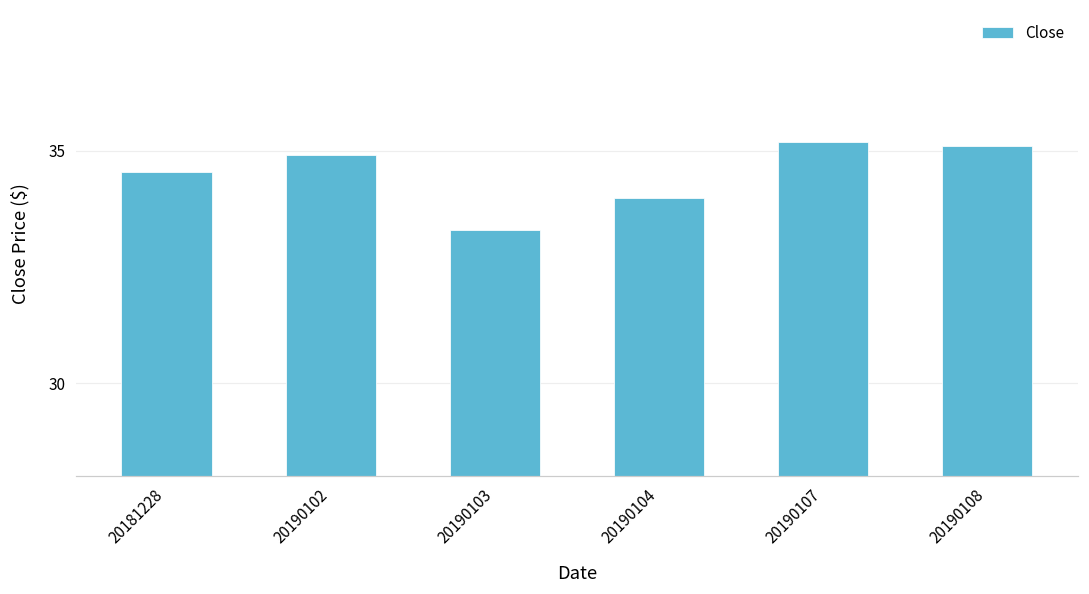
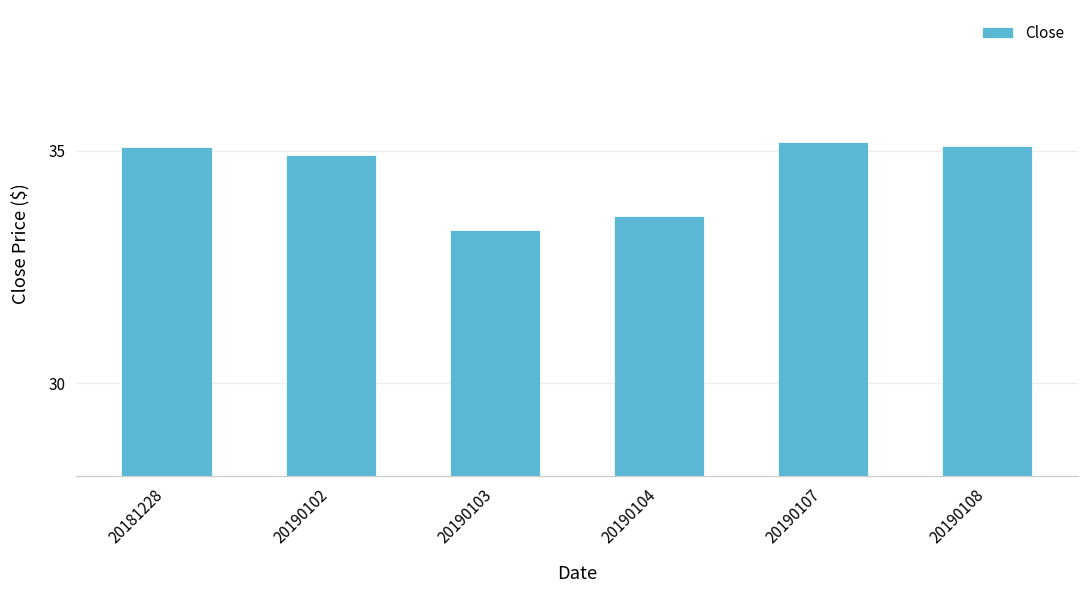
  {
-   "20181228": 34.5,
+   "20181228": 35.1,
    "20190102": 34.9,
    "20190103": 33.3,
-   "20190104": 34.0,
+   "20190104": 33.6,
    "20190107": 35.2,
    "20190108": 35.1
  }
